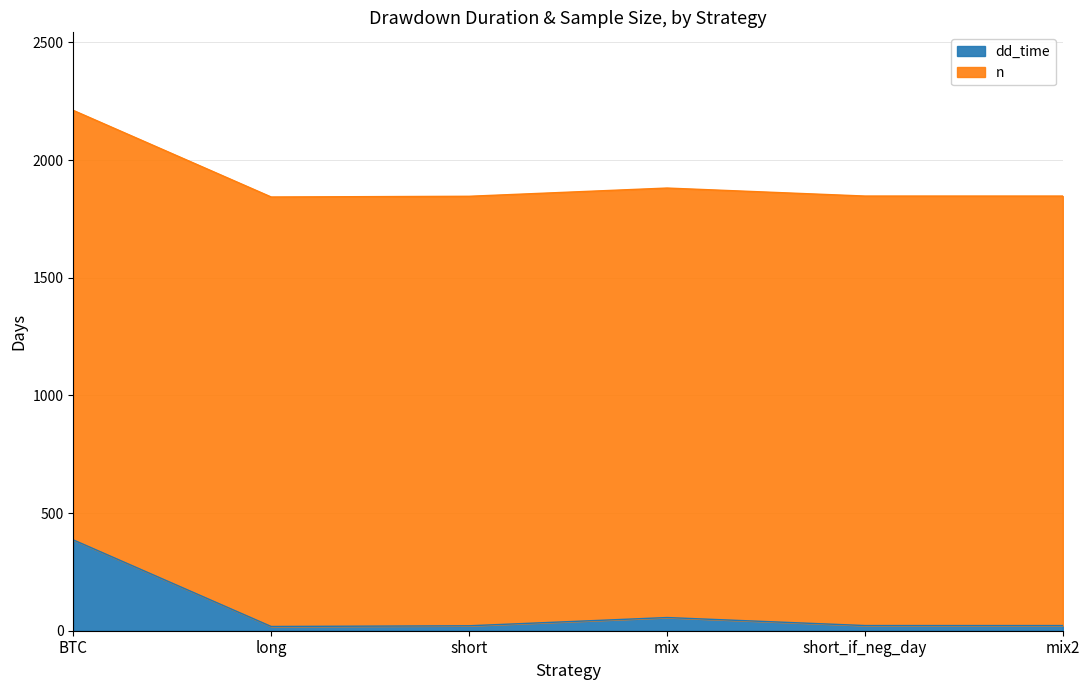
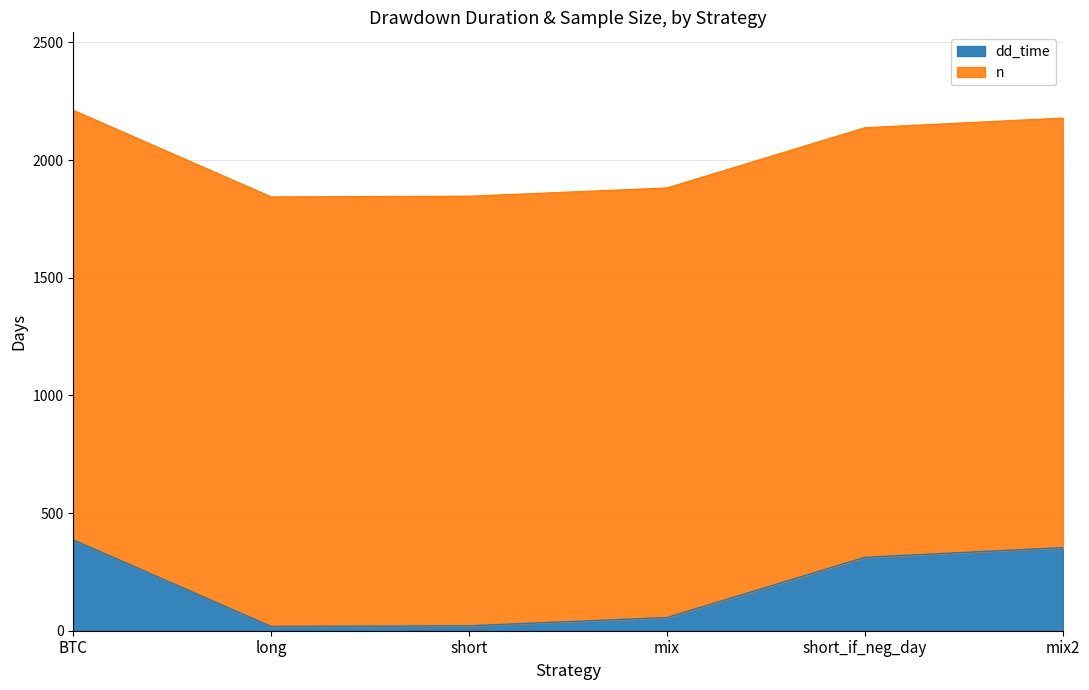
  {
    "dd_time": {
      "BTC": 390,
      "long": 20,
      "short": 20,
      "mix": 60,
-     "short_if_neg_day": 20,
-     "mix2": 20
+     "short_if_neg_day": 310,
+     "mix2": 350
    },
    "n": {
      "BTC": 1830,
      "long": 1830,
      "short": 1830,
      "mix": 1830,
      "short_if_neg_day": 1830,
      "mix2": 1830
    }
  }
